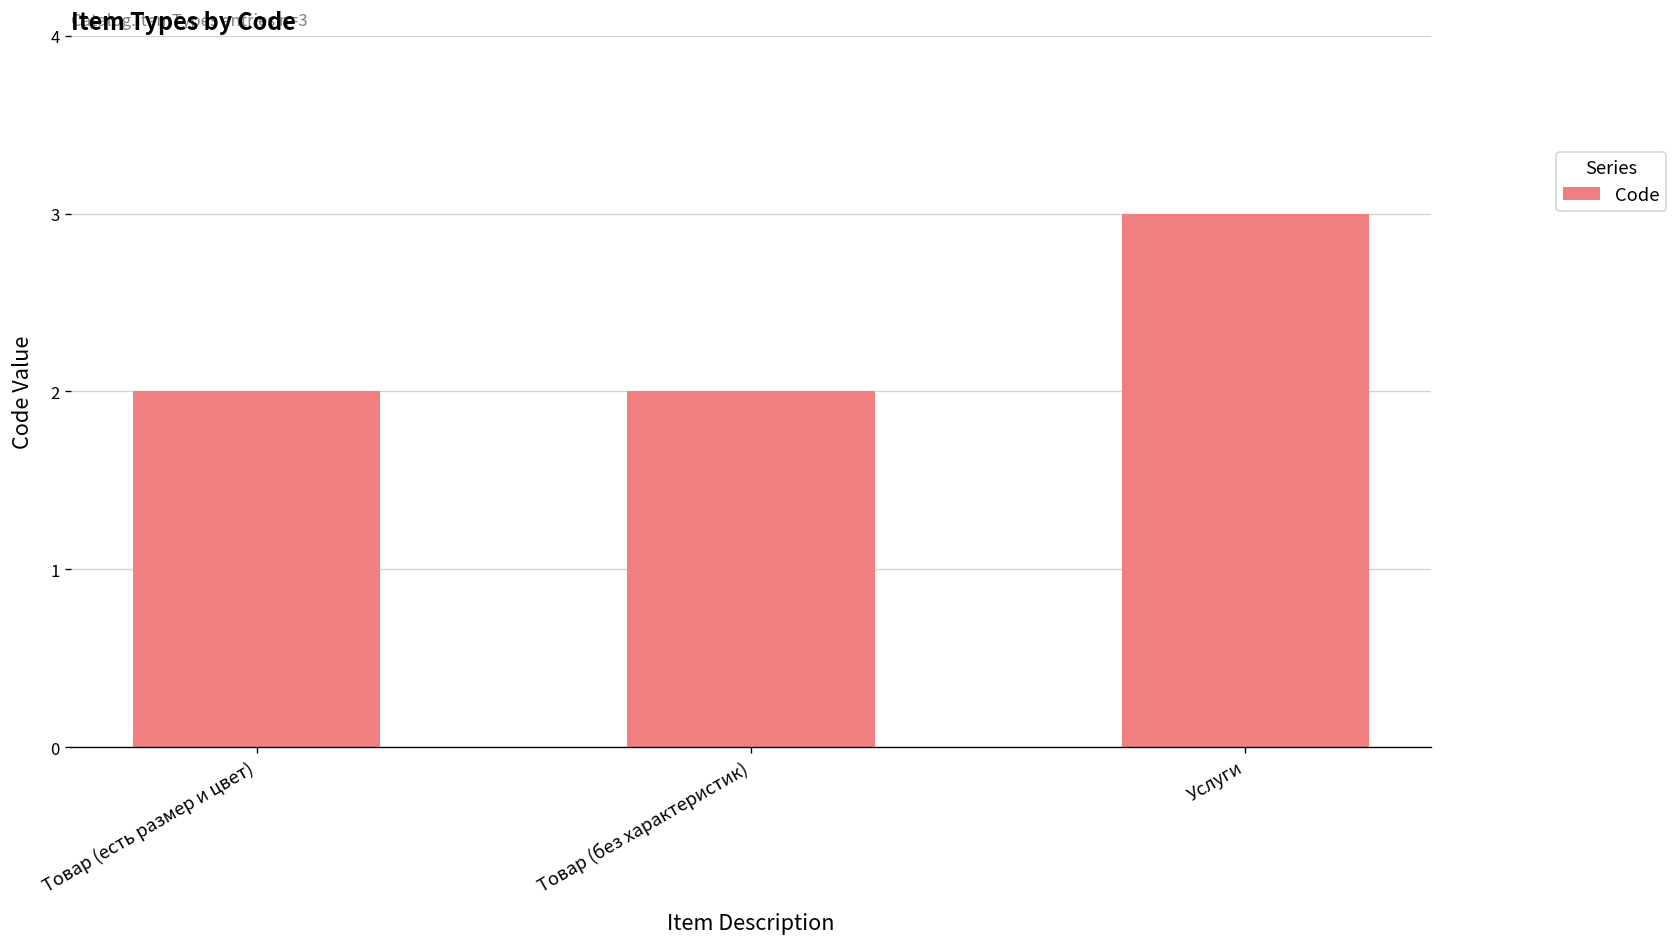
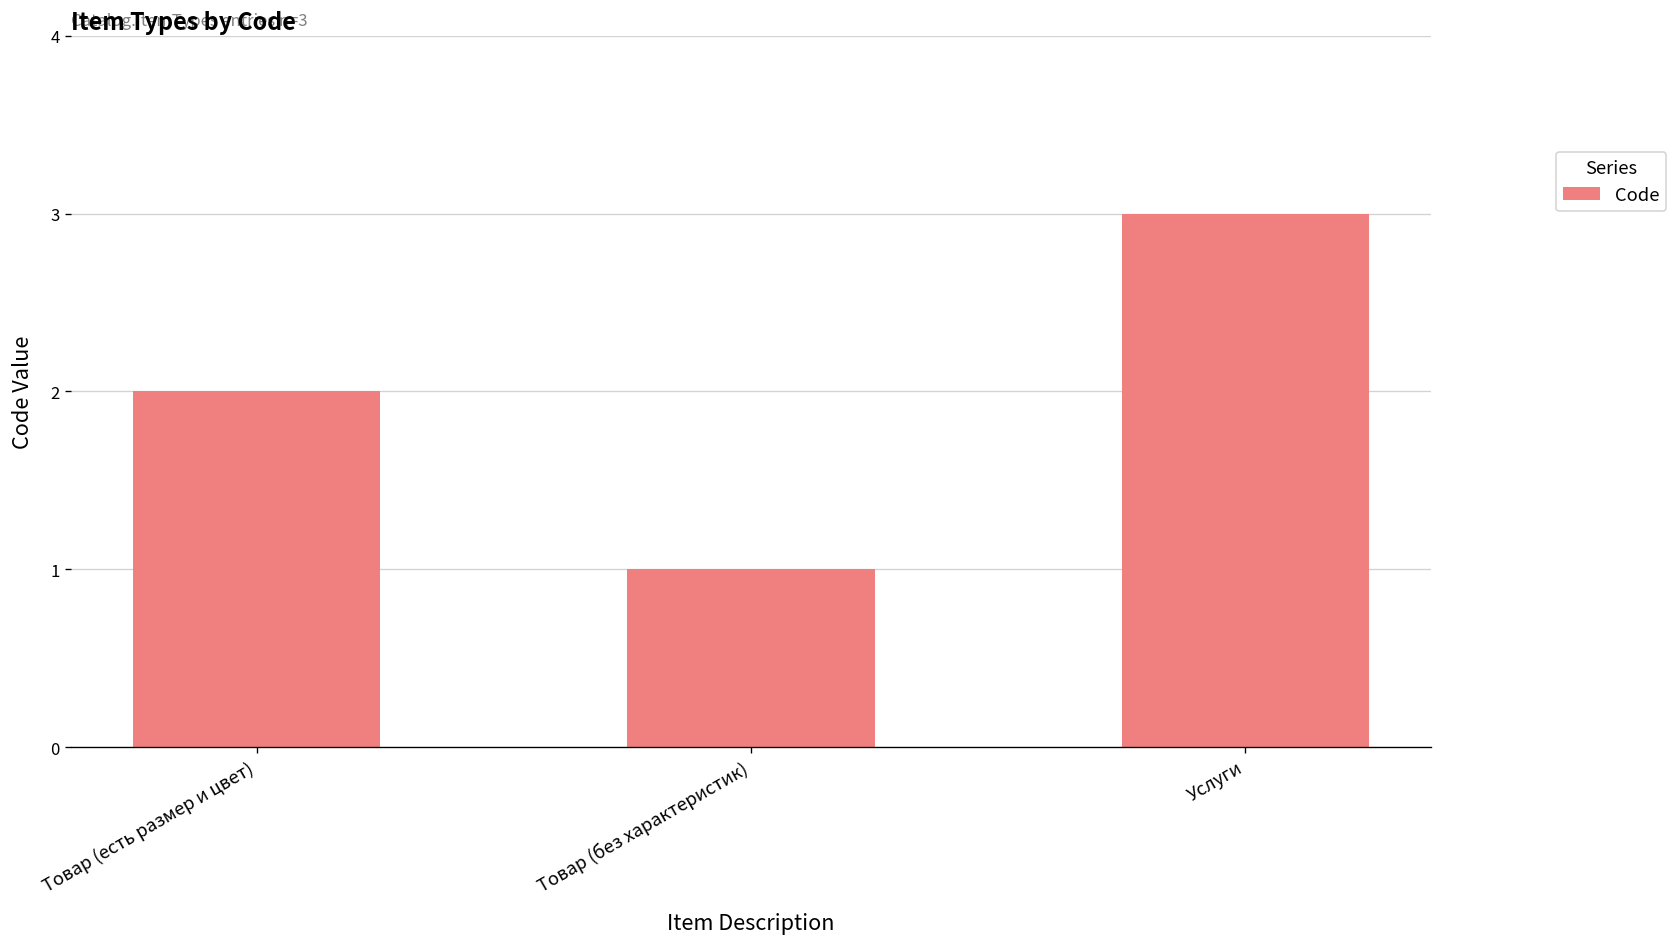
  {
    "Товар (есть размер и цвет)": 2,
-   "Товар (без характеристик)": 2,
+   "Товар (без характеристик)": 1,
    "Услуги": 3
  }
